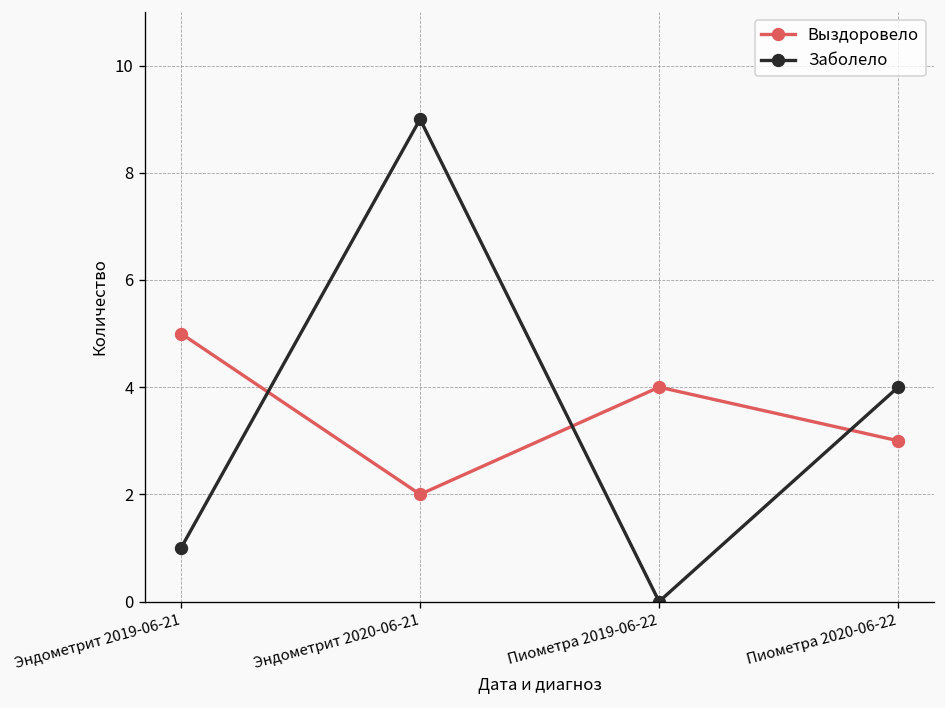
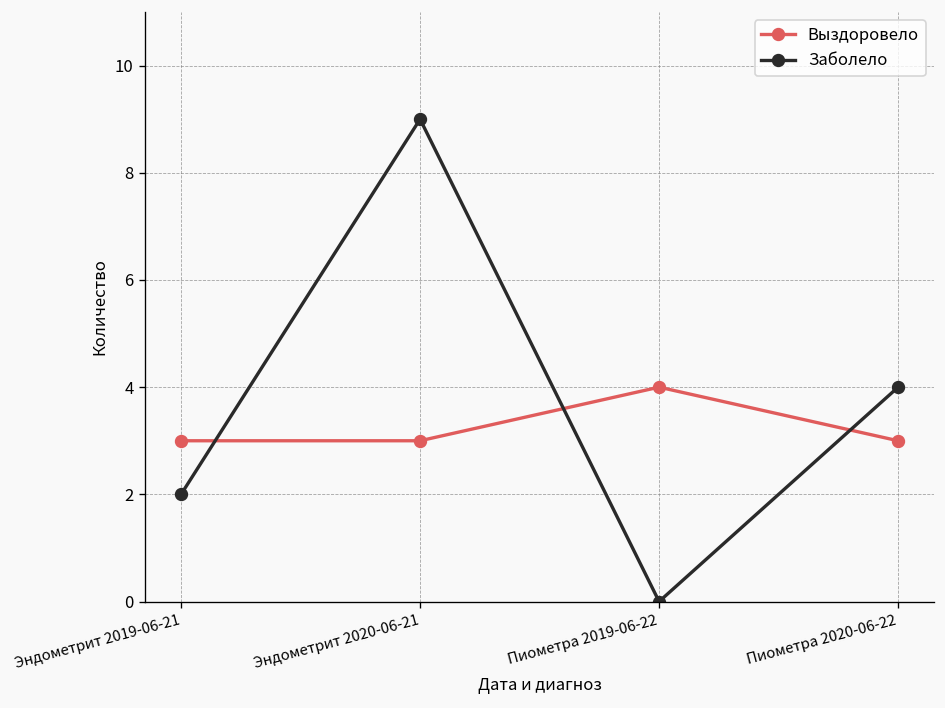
  {
    "Выздоровело": {
-     "Эндометрит 2019-06-21": 5,
-     "Эндометрит 2020-06-21": 2,
+     "Эндометрит 2019-06-21": 3,
+     "Эндометрит 2020-06-21": 3,
      "Пиометра 2019-06-22": 4,
      "Пиометра 2020-06-22": 3
    },
    "Заболело": {
-     "Эндометрит 2019-06-21": 1,
+     "Эндометрит 2019-06-21": 2,
      "Эндометрит 2020-06-21": 9,
      "Пиометра 2019-06-22": 0,
      "Пиометра 2020-06-22": 4
    }
  }
